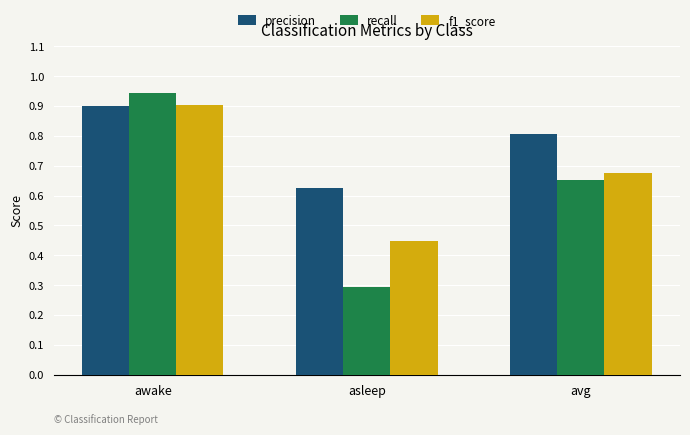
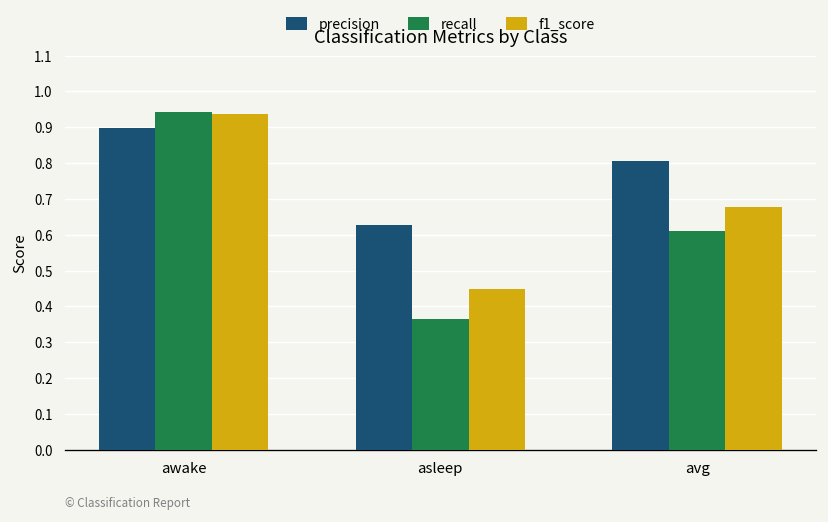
  {
    "precision": {
      "awake": 0.90,
      "asleep": 0.63,
      "avg": 0.81
    },
    "recall": {
      "awake": 0.94,
-     "asleep": 0.30,
-     "avg": 0.65
+     "asleep": 0.36,
+     "avg": 0.61
    },
    "f1_score": {
-     "awake": 0.90,
+     "awake": 0.94,
      "asleep": 0.45,
      "avg": 0.68
    }
  }
